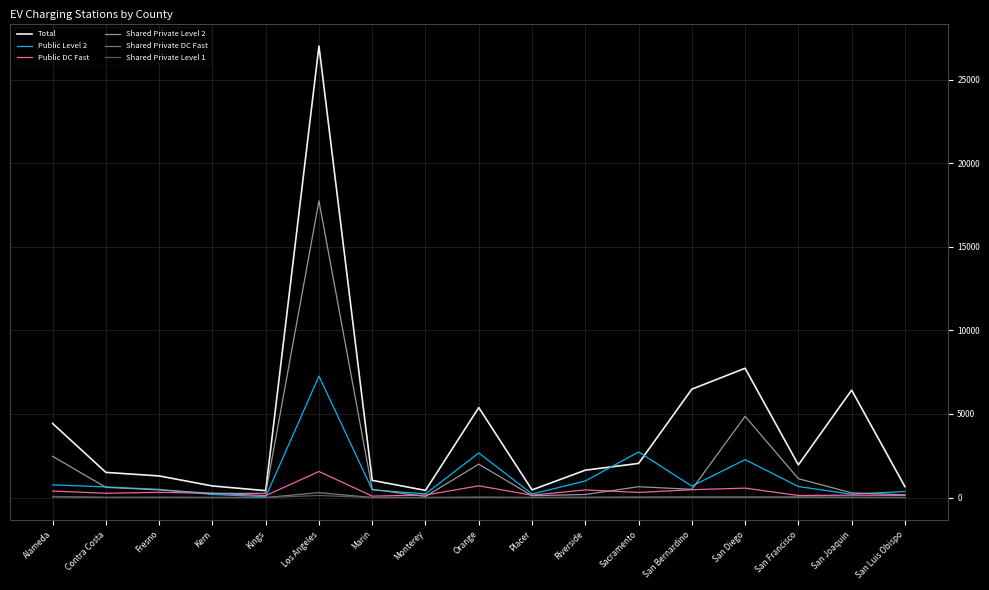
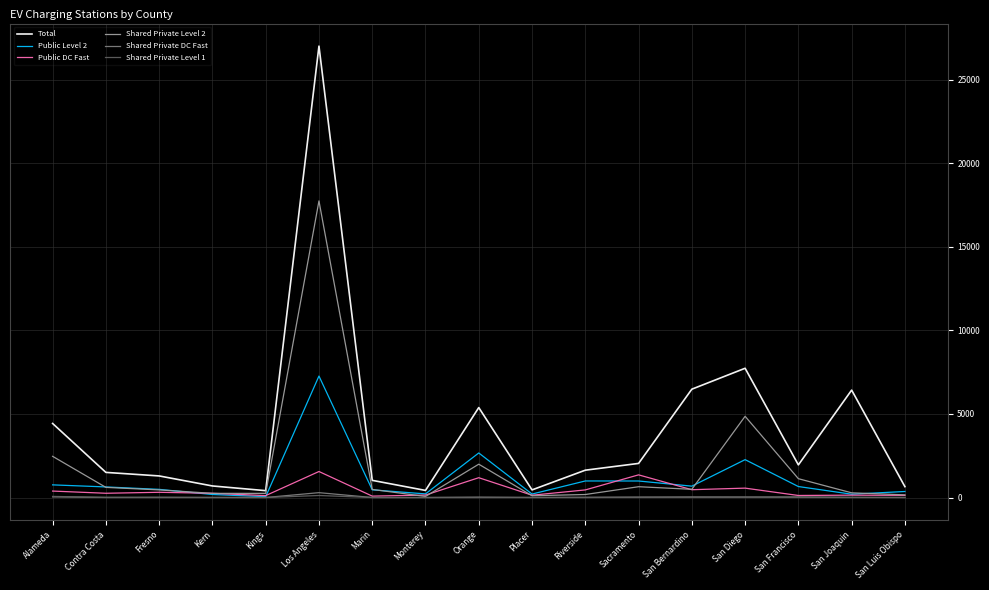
  {
    "Total": {
      "Alameda": 4400,
      "Contra Costa": 1500,
      "Fresno": 1300,
      "Kern": 700,
      "Kings": 400,
      "Los Angeles": 27000,
      "Marin": 1000,
      "Monterey": 400,
      "Orange": 5400,
      "Placer": 500,
      "Riverside": 1600,
      "Sacramento": 2000,
      "San Bernardino": 6500,
      "San Diego": 7700,
      "San Francisco": 2000,
      "San Joaquin": 6400,
      "San Luis Obispo": 700
    },
    "Public Level 2": {
      "Alameda": 800,
      "Los Angeles": 7300,
      "Orange": 2700,
      "Riverside": 1000,
-     "Sacramento": 2700,
+     "Sacramento": 1000,
      "San Bernardino": 700,
      "San Diego": 2300,
      "San Francisco": 700,
      "San Luis Obispo": 400
    },
    "Public DC Fast": {
      "Alameda": 400,
      "Contra Costa": 300,
      "Los Angeles": 1600,
-     "Orange": 700,
+     "Orange": 1200,
      "Riverside": 500,
-     "Sacramento": 300,
+     "Sacramento": 1400,
      "San Diego": 600
    }
  }
